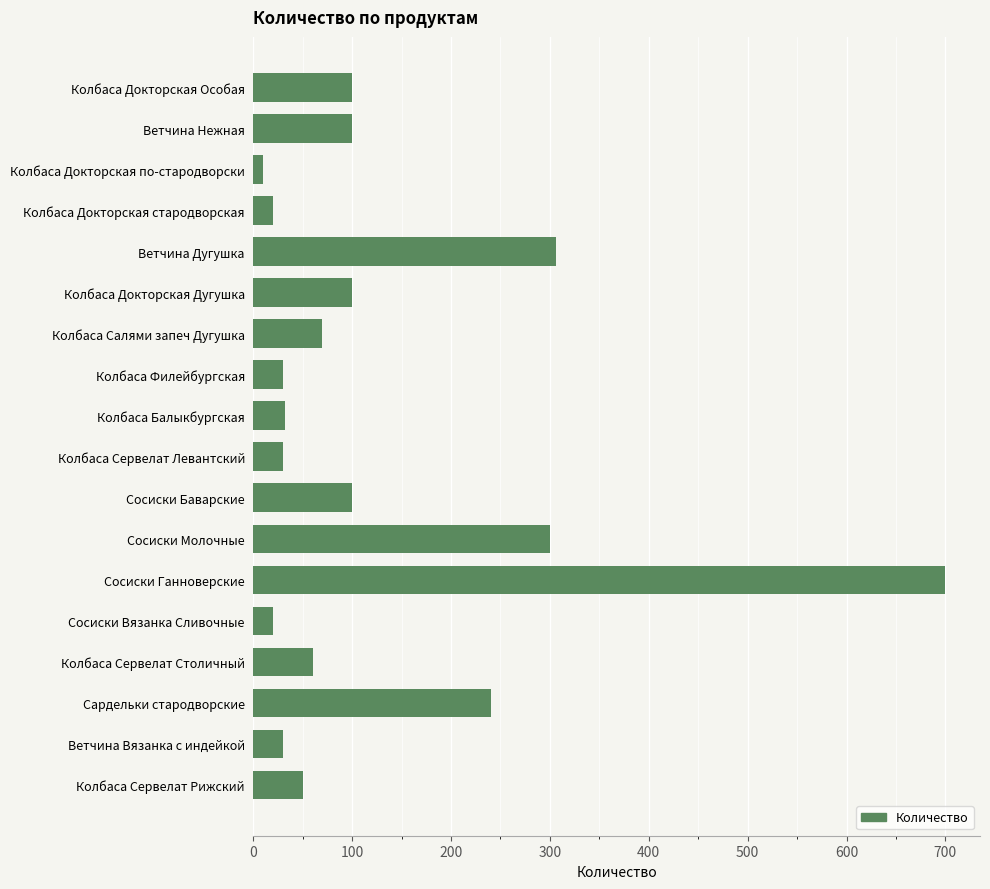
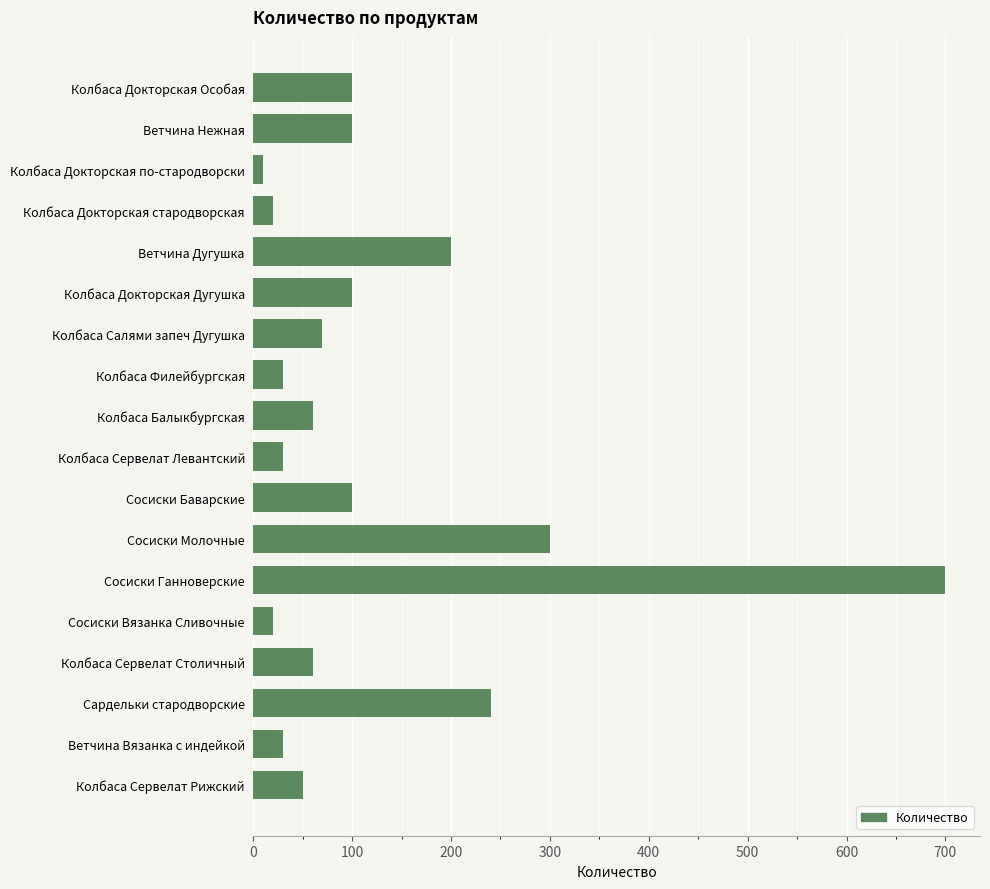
  {
    "Колбаса Докторская Особая": 100,
    "Ветчина Нежная": 100,
    "Колбаса Докторская по-стародворски": 10,
    "Колбаса Докторская стародворская": 20,
-   "Ветчина Дугушка": 310,
+   "Ветчина Дугушка": 200,
    "Колбаса Докторская Дугушка": 100,
    "Колбаса Салями запеч Дугушка": 70,
    "Колбаса Филейбургская": 30,
-   "Колбаса Балыкбургская": 30,
+   "Колбаса Балыкбургская": 60,
    "Колбаса Сервелат Левантский": 30,
    "Сосиски Баварские": 100,
    "Сосиски Молочные": 300,
    "Сосиски Ганноверские": 700,
    "Сосиски Вязанка Сливочные": 20,
    "Колбаса Сервелат Столичный": 60,
    "Сардельки стародворские": 240,
    "Ветчина Вязанка с индейкой": 30,
    "Колбаса Сервелат Рижский": 50
  }
